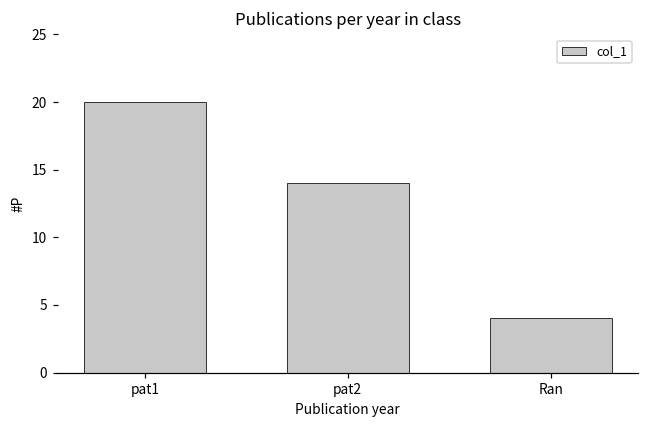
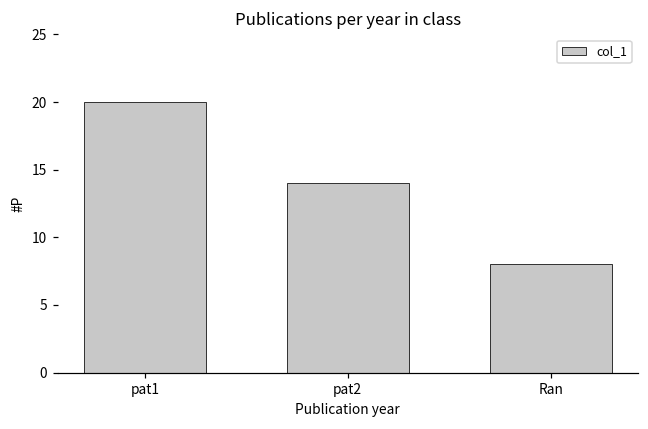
  {
    "pat1": 20,
    "pat2": 14,
-   "Ran": 4
+   "Ran": 8
  }
